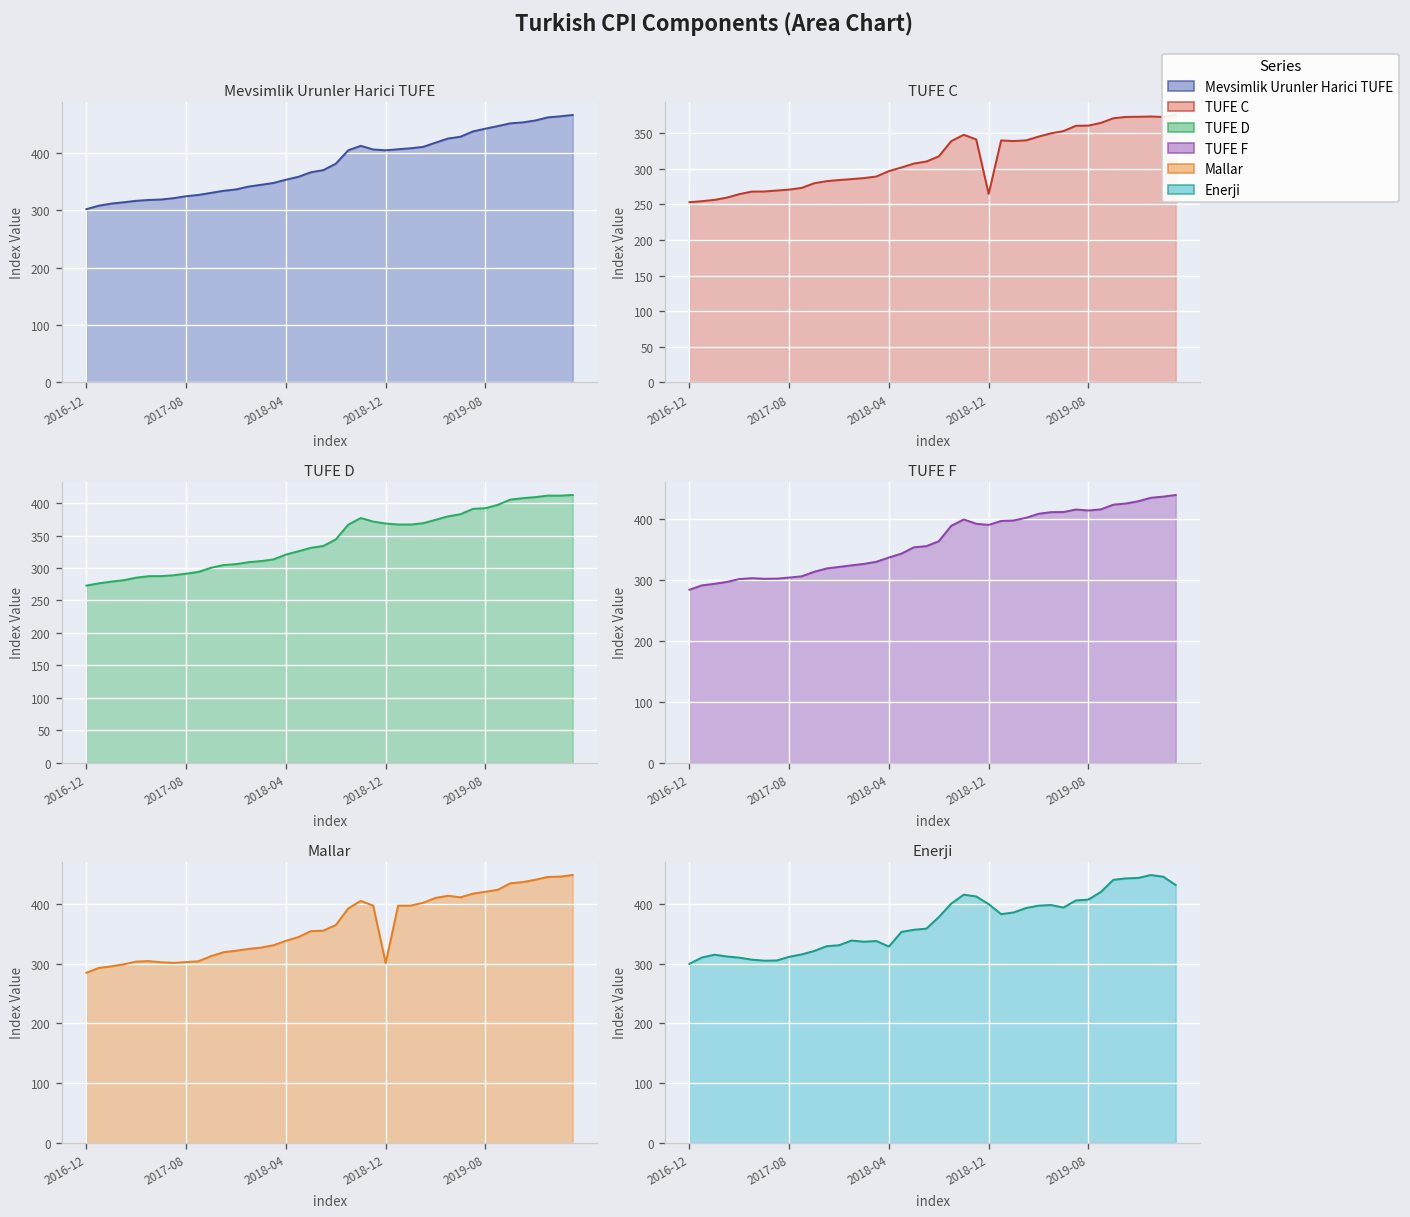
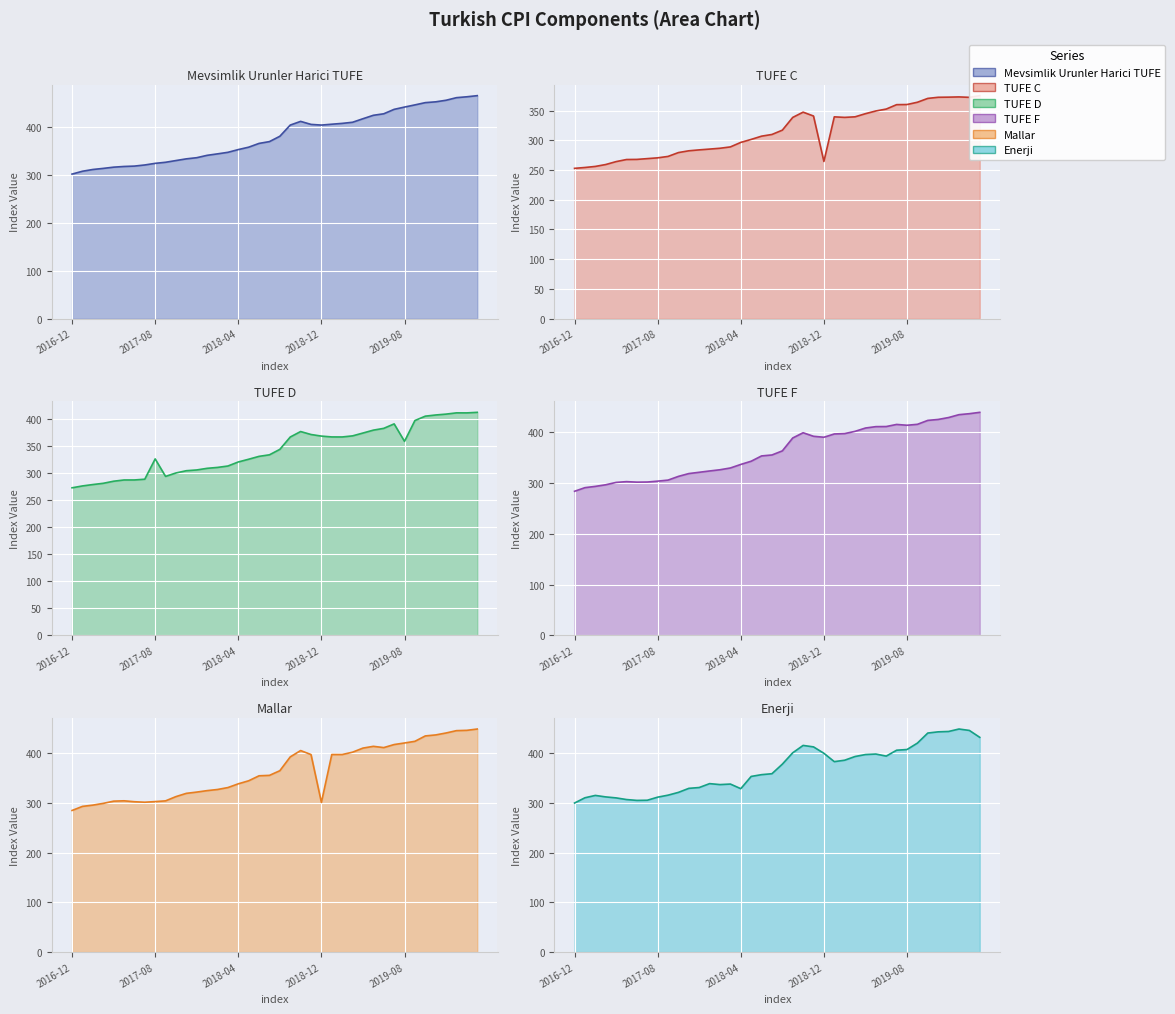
  {
    "Mevsimlik Urunler Harici TUFE": {
      "2016-12": 300,
      "2017-08": 320,
      "2018-04": 350,
      "2018-12": 400,
      "2019-08": 440
    },
    "TUFE C": {
      "2016-12": 250,
      "2017-08": 270,
      "2018-04": 300,
      "2018-12": 260,
      "2019-08": 360
    },
    "TUFE D": {
      "2016-12": 270,
-     "2017-08": 290,
+     "2017-08": 330,
      "2018-04": 320,
      "2018-12": 370,
-     "2019-08": 390
+     "2019-08": 360
    },
    "TUFE F": {
      "2016-12": 280,
      "2017-08": 300,
      "2018-04": 340,
      "2018-12": 390,
      "2019-08": 410
    },
    "Mallar": {
      "2016-12": 280,
      "2017-08": 300,
      "2018-04": 340,
      "2018-12": 300,
      "2019-08": 420
    },
    "Enerji": {
      "2016-12": 300,
      "2017-08": 310,
      "2018-04": 330,
      "2018-12": 400,
      "2019-08": 410
    }
  }
